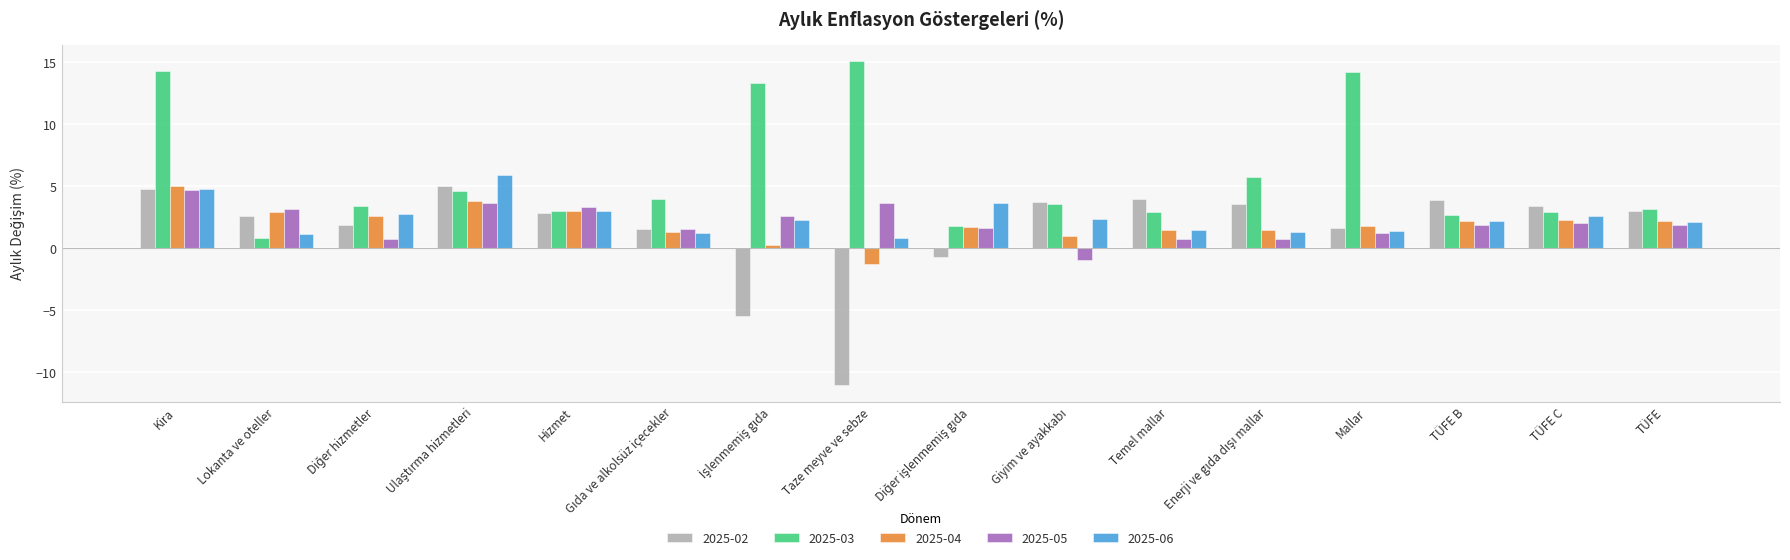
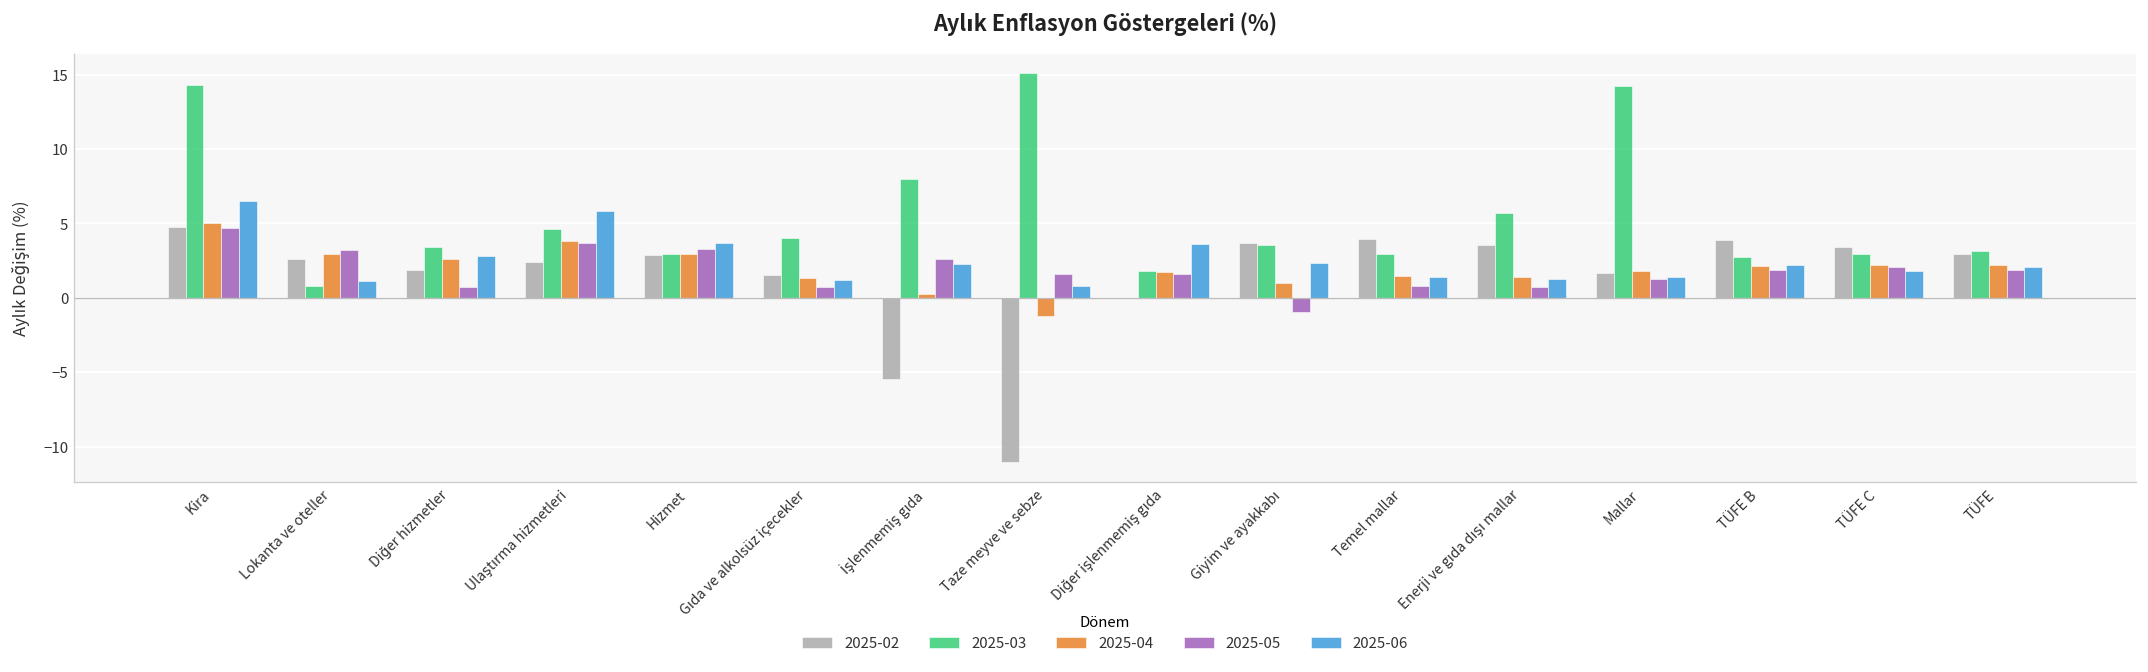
  {
    "2025-02": {
      "Kira": 4.8,
      "Lokanta ve oteller": 2.6,
      "Diğer hizmetler": 1.9,
-     "Ulaştırma hizmetleri": 5.0,
+     "Ulaştırma hizmetleri": 2.4,
      "Hizmet": 2.9,
      "Gıda ve alkolsüz içecekler": 1.6,
      "İşlenmemiş gıda": -5.5,
      "Taze meyve ve sebze": -11.1,
-     "Diğer işlenmemiş gıda": -0.7,
+     "Diğer işlenmemiş gıda": 0.0,
      "Giyim ve ayakkabı": 3.7,
      "Temel mallar": 3.9,
      "Enerji ve gıda dışı mallar": 3.6,
      "Mallar": 1.7,
      "TÜFE B": 3.9,
      "TÜFE C": 3.4,
      "TÜFE": 3.0
    },
    "2025-03": {
      "Kira": 14.3,
      "Lokanta ve oteller": 0.8,
      "Diğer hizmetler": 3.4,
      "Ulaştırma hizmetleri": 4.6,
      "Hizmet": 3.0,
      "Gıda ve alkolsüz içecekler": 4.0,
-     "İşlenmemiş gıda": 13.3,
+     "İşlenmemiş gıda": 8.0,
      "Taze meyve ve sebze": 15.1,
      "Diğer işlenmemiş gıda": 1.8,
      "Giyim ve ayakkabı": 3.5,
      "Temel mallar": 2.9,
      "Enerji ve gıda dışı mallar": 5.7,
      "Mallar": 14.2,
      "TÜFE B": 2.7,
      "TÜFE C": 3.0,
      "TÜFE": 3.1
    },
    "2025-04": {
      "Kira": 5.0,
      "Lokanta ve oteller": 3.0,
      "Diğer hizmetler": 2.6,
      "Ulaştırma hizmetleri": 3.8,
      "Hizmet": 3.0,
      "Gıda ve alkolsüz içecekler": 1.3,
      "İşlenmemiş gıda": 0.3,
      "Taze meyve ve sebze": -1.2,
      "Diğer işlenmemiş gıda": 1.7,
      "Giyim ve ayakkabı": 1.0,
      "Temel mallar": 1.5,
      "Enerji ve gıda dışı mallar": 1.4,
      "Mallar": 1.8,
      "TÜFE B": 2.2,
      "TÜFE C": 2.2,
      "TÜFE": 2.2
    },
    "2025-05": {
      "Kira": 4.7,
      "Lokanta ve oteller": 3.2,
      "Diğer hizmetler": 0.7,
      "Ulaştırma hizmetleri": 3.7,
      "Hizmet": 3.3,
-     "Gıda ve alkolsüz içecekler": 1.5,
+     "Gıda ve alkolsüz içecekler": 0.7,
      "İşlenmemiş gıda": 2.6,
-     "Taze meyve ve sebze": 3.7,
+     "Taze meyve ve sebze": 1.6,
      "Diğer işlenmemiş gıda": 1.6,
      "Giyim ve ayakkabı": -1.0,
      "Temel mallar": 0.8,
      "Enerji ve gıda dışı mallar": 0.8,
      "Mallar": 1.2,
      "TÜFE B": 1.8,
      "TÜFE C": 2.1,
      "TÜFE": 1.9
    },
    "2025-06": {
-     "Kira": 4.8,
+     "Kira": 6.5,
      "Lokanta ve oteller": 1.1,
      "Diğer hizmetler": 2.8,
      "Ulaştırma hizmetleri": 5.9,
-     "Hizmet": 3.0,
+     "Hizmet": 3.7,
      "Gıda ve alkolsüz içecekler": 1.2,
      "İşlenmemiş gıda": 2.3,
      "Taze meyve ve sebze": 0.8,
      "Diğer işlenmemiş gıda": 3.7,
      "Giyim ve ayakkabı": 2.3,
      "Temel mallar": 1.4,
      "Enerji ve gıda dışı mallar": 1.3,
      "Mallar": 1.4,
      "TÜFE B": 2.2,
-     "TÜFE C": 2.6,
+     "TÜFE C": 1.8,
      "TÜFE": 2.1
    }
  }
